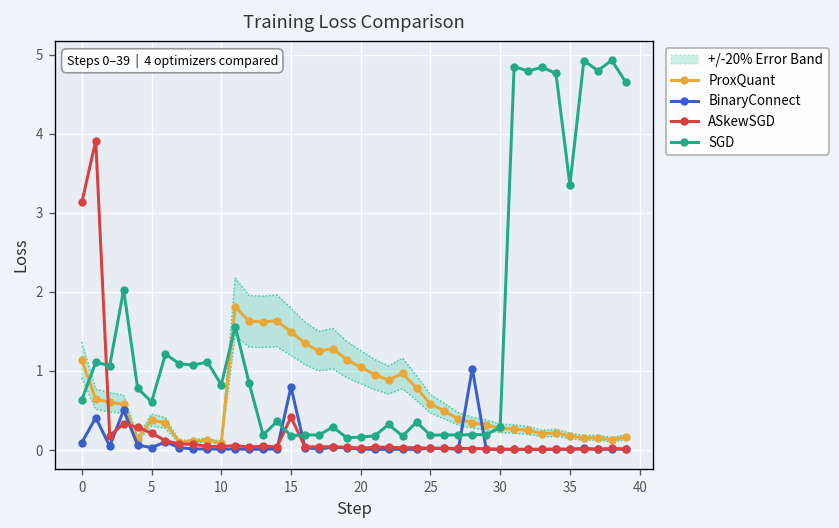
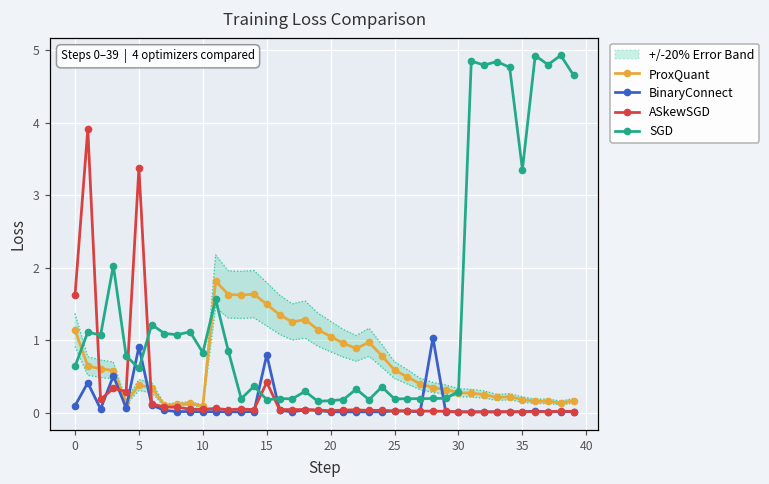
  {
    "ProxQuant": {
      "0": 1.1,
      "5": 0.4,
      "15": 1.5,
      "20": 1.0,
      "25": 0.6
    },
    "BinaryConnect": {
      "0": 0.1,
-     "5": 0.0,
+     "5": 0.9,
      "15": 0.8
    },
    "ASkewSGD": {
-     "0": 3.1,
-     "5": 0.2,
+     "0": 1.6,
+     "5": 3.4,
      "15": 0.4
    }
  }
